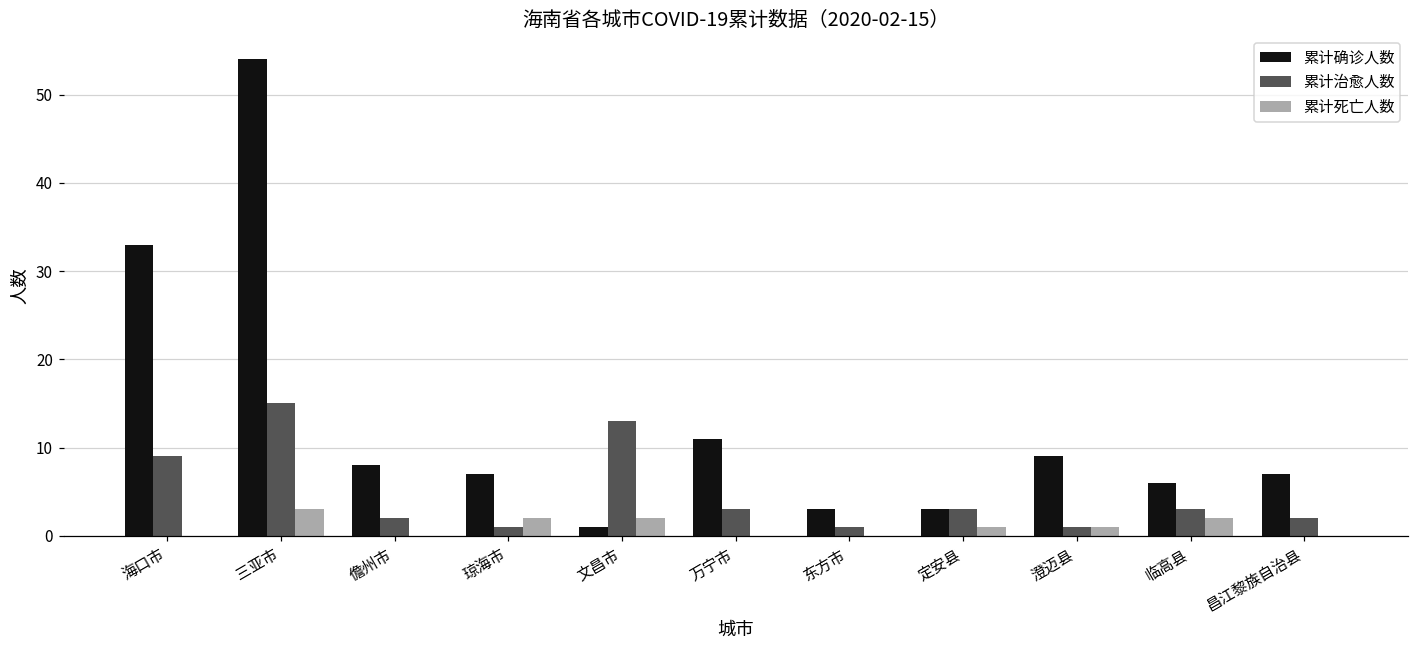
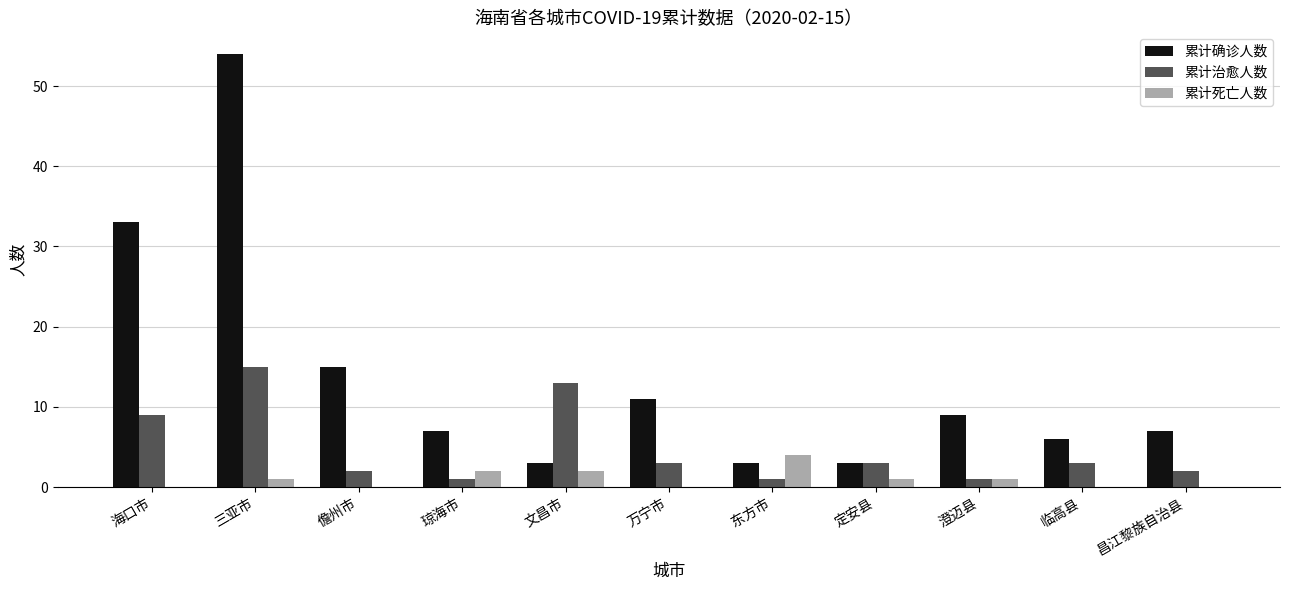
  {
    "累计确诊人数": {
      "海口市": 33,
      "三亚市": 54,
-     "儋州市": 8,
+     "儋州市": 15,
      "琼海市": 7,
-     "文昌市": 1,
+     "文昌市": 3,
      "万宁市": 11,
      "东方市": 3,
      "定安县": 3,
      "澄迈县": 9,
      "临高县": 6,
      "昌江黎族自治县": 7
    },
    "累计治愈人数": {
      "海口市": 9,
      "三亚市": 15,
      "儋州市": 2,
      "琼海市": 1,
      "文昌市": 13,
      "万宁市": 3,
      "东方市": 1,
      "定安县": 3,
      "澄迈县": 1,
      "临高县": 3,
      "昌江黎族自治县": 2
    },
    "累计死亡人数": {
      "海口市": 0,
-     "三亚市": 3,
+     "三亚市": 1,
      "儋州市": 0,
      "琼海市": 2,
      "文昌市": 2,
      "万宁市": 0,
-     "东方市": 0,
+     "东方市": 4,
      "定安县": 1,
      "澄迈县": 1,
-     "临高县": 2,
+     "临高县": 0,
      "昌江黎族自治县": 0
    }
  }
